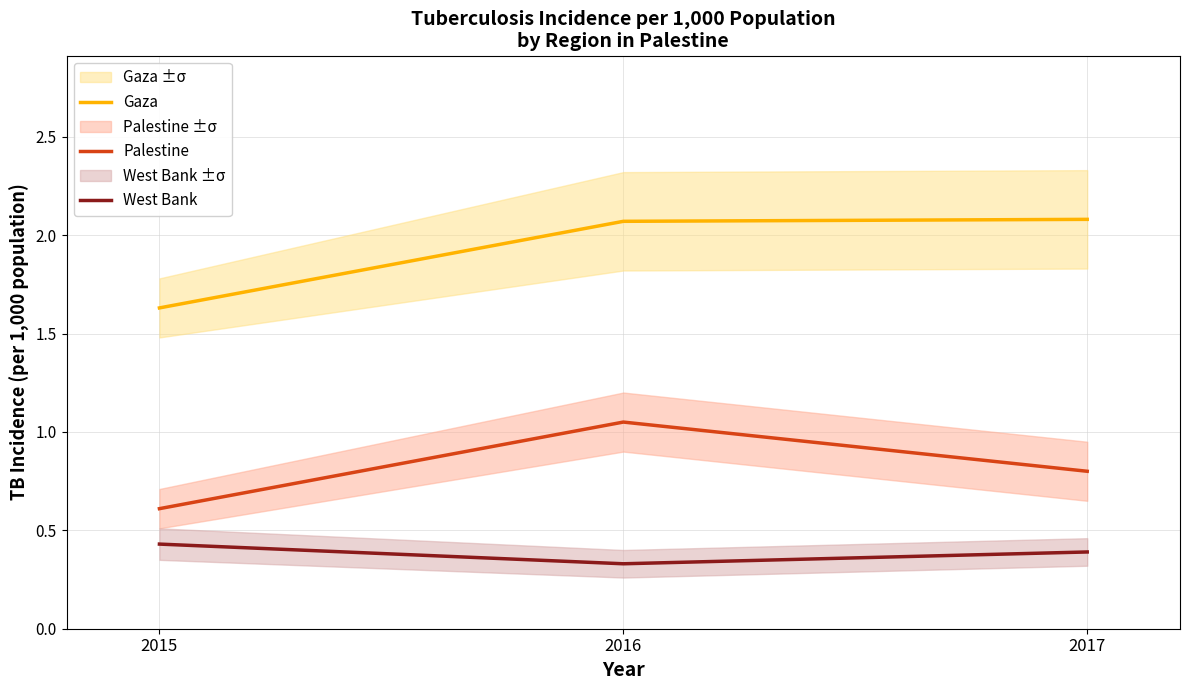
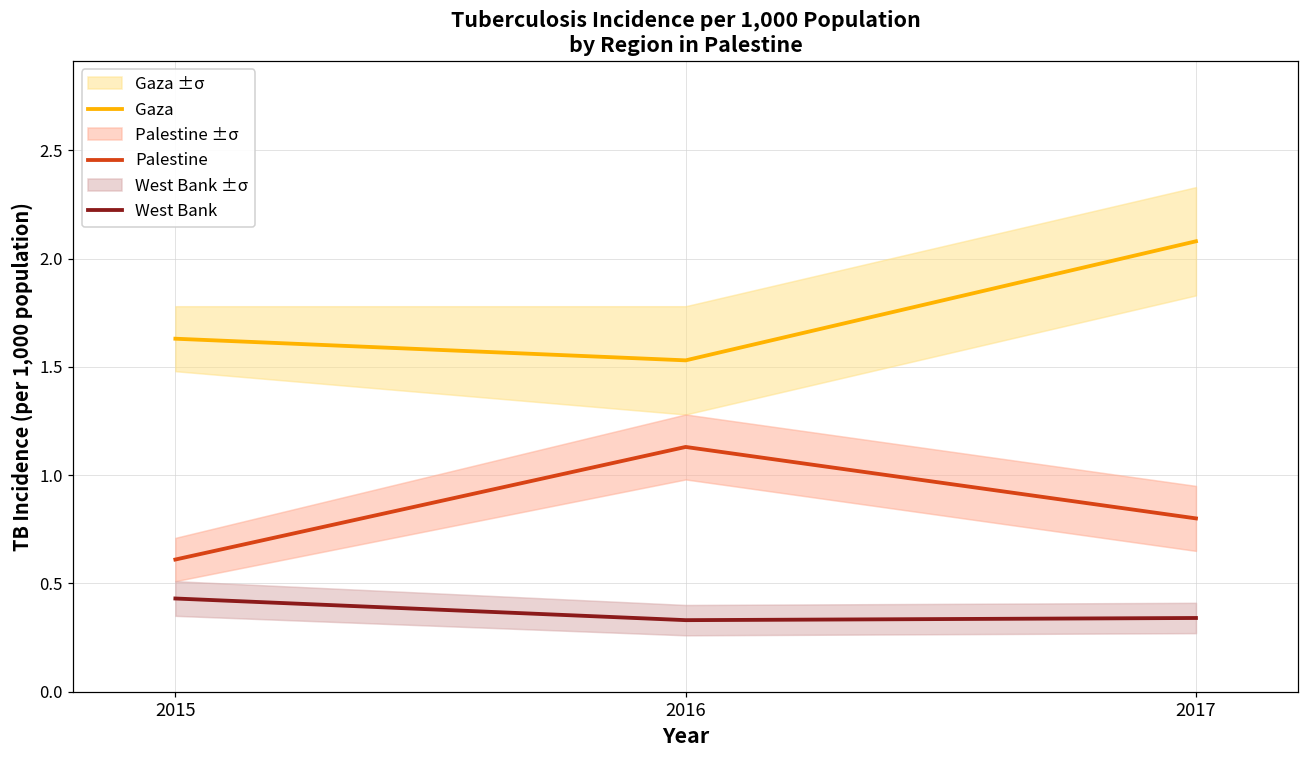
  {
    "Gaza": {
      "2015": 1.63,
-     "2016": 2.07,
+     "2016": 1.53,
      "2017": 2.08
    },
    "Palestine": {
      "2015": 0.61,
-     "2016": 1.05,
+     "2016": 1.13,
      "2017": 0.80
    },
    "West Bank": {
      "2015": 0.43,
      "2016": 0.33,
-     "2017": 0.39
+     "2017": 0.34
    }
  }
